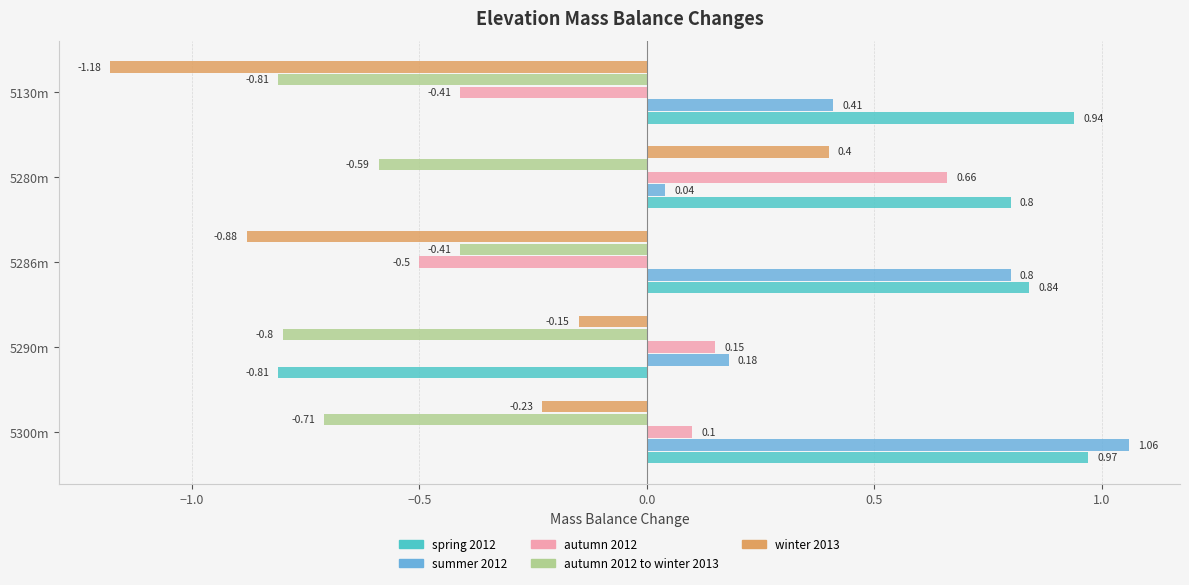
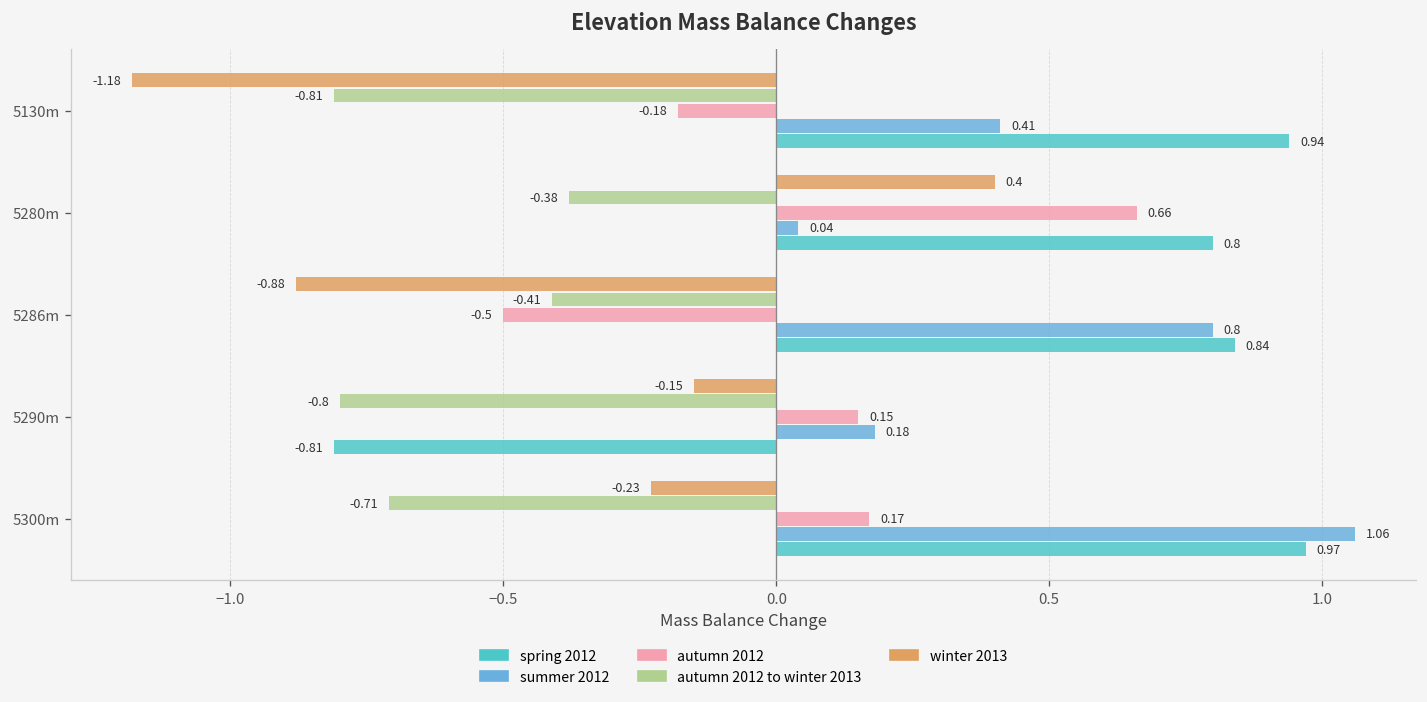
  {
    "autumn 2012": {
-     "5130m": -0.41,
+     "5130m": -0.18,
      "5280m": 0.66,
      "5286m": -0.5,
      "5290m": 0.15,
-     "5300m": 0.1
+     "5300m": 0.17
    },
    "autumn 2012 to winter 2013": {
      "5130m": -0.81,
-     "5280m": -0.59,
+     "5280m": -0.38,
      "5286m": -0.41,
      "5290m": -0.8,
      "5300m": -0.71
    },
    "winter 2013": {
      "5130m": -1.18,
      "5280m": 0.4,
      "5286m": -0.88,
      "5290m": -0.15,
      "5300m": -0.23
    }
  }
